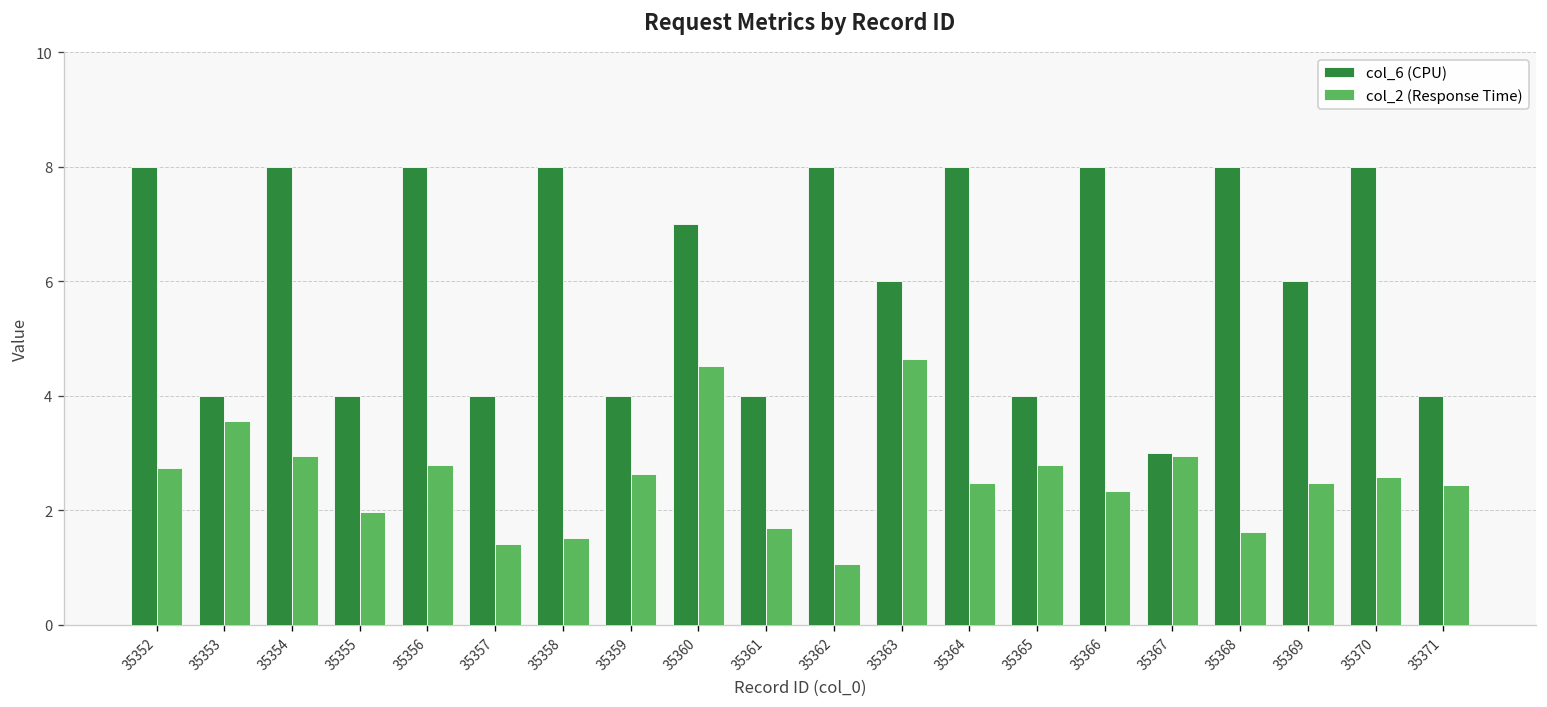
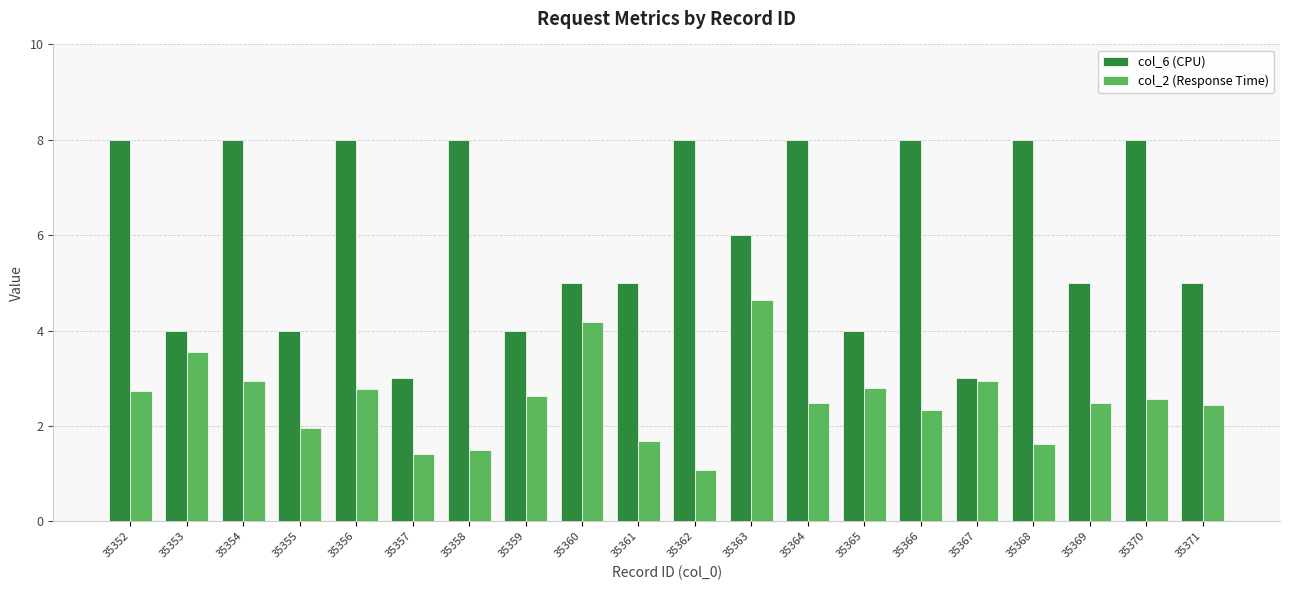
  {
    "col_6 (CPU)": {
      "35352": 8,
      "35353": 4,
      "35354": 8,
      "35355": 4,
      "35356": 8,
-     "35357": 4,
+     "35357": 3,
      "35358": 8,
      "35359": 4,
-     "35360": 7,
-     "35361": 4,
+     "35360": 5,
+     "35361": 5,
      "35362": 8,
      "35363": 6,
      "35364": 8,
      "35365": 4,
      "35366": 8,
      "35367": 3,
      "35368": 8,
-     "35369": 6,
+     "35369": 5,
      "35370": 8,
-     "35371": 4
+     "35371": 5
    },
    "col_2 (Response Time)": {
      "35352": 2.7,
      "35353": 3.6,
      "35354": 2.9,
      "35355": 2.0,
      "35356": 2.8,
      "35357": 1.4,
      "35358": 1.5,
      "35359": 2.6,
-     "35360": 4.5,
+     "35360": 4.2,
      "35361": 1.7,
      "35362": 1.1,
      "35363": 4.6,
      "35364": 2.5,
      "35365": 2.8,
      "35366": 2.3,
      "35367": 2.9,
      "35368": 1.6,
      "35369": 2.5,
      "35370": 2.6,
      "35371": 2.4
    }
  }
